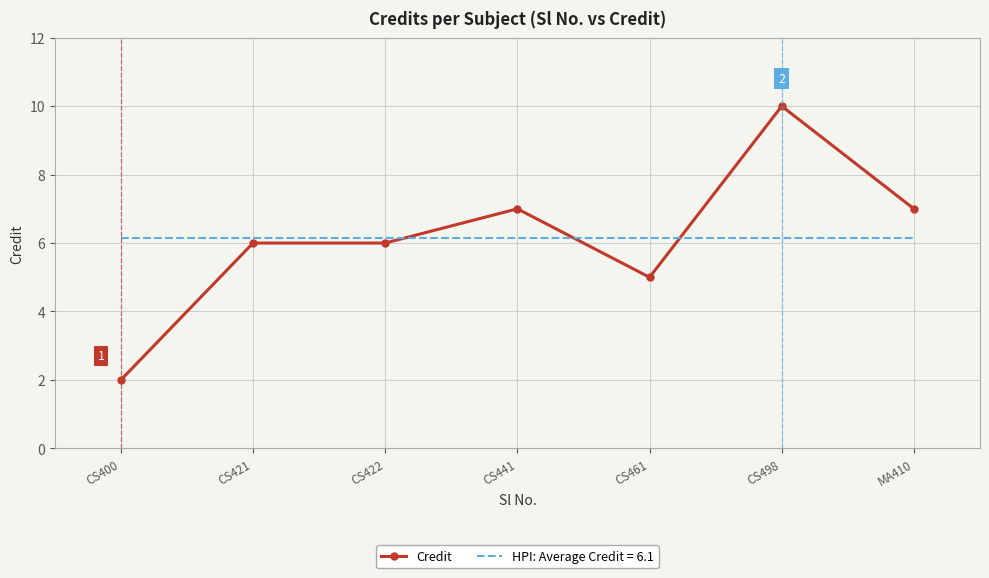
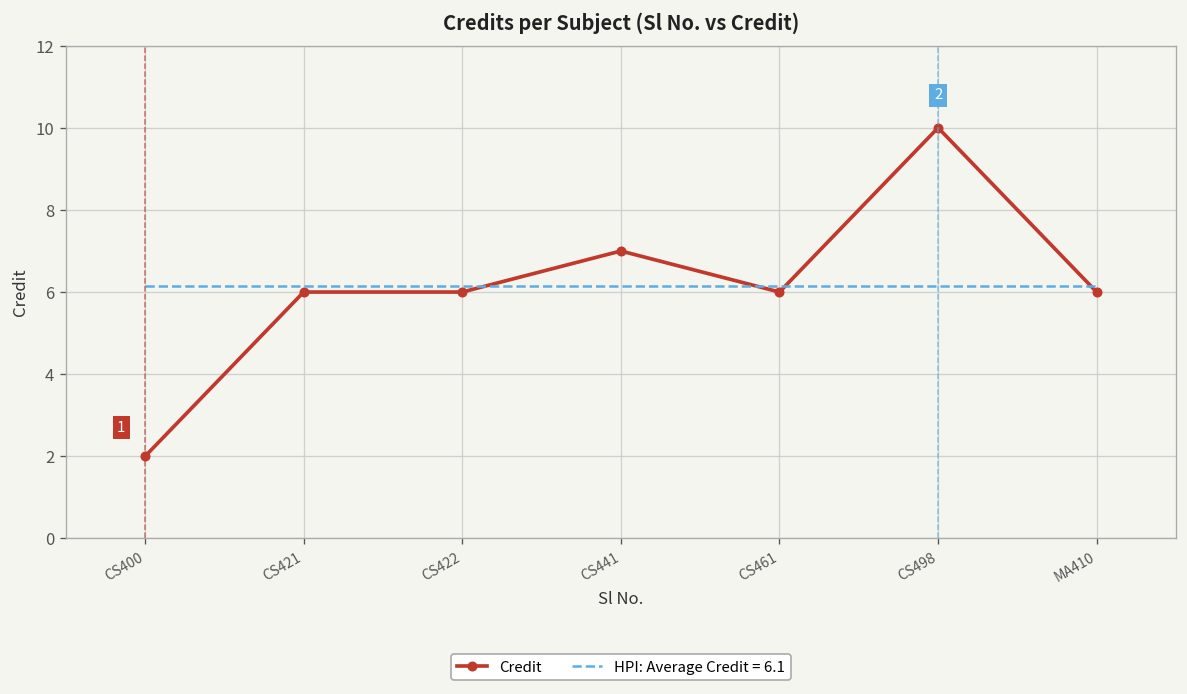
  {
    "Credit": {
      "CS421": 6,
      "CS422": 6,
      "CS441": 7,
-     "CS461": 5,
-     "MA410": 7
+     "CS461": 6,
+     "MA410": 6
    },
    "HPI: Average Credit = 6.1": {
      "CS400": 6.1,
      "CS421": 6.1,
      "CS422": 6.1,
      "CS441": 6.1,
      "CS461": 6.1,
      "CS498": 6.1,
      "MA410": 6.1
    }
  }
